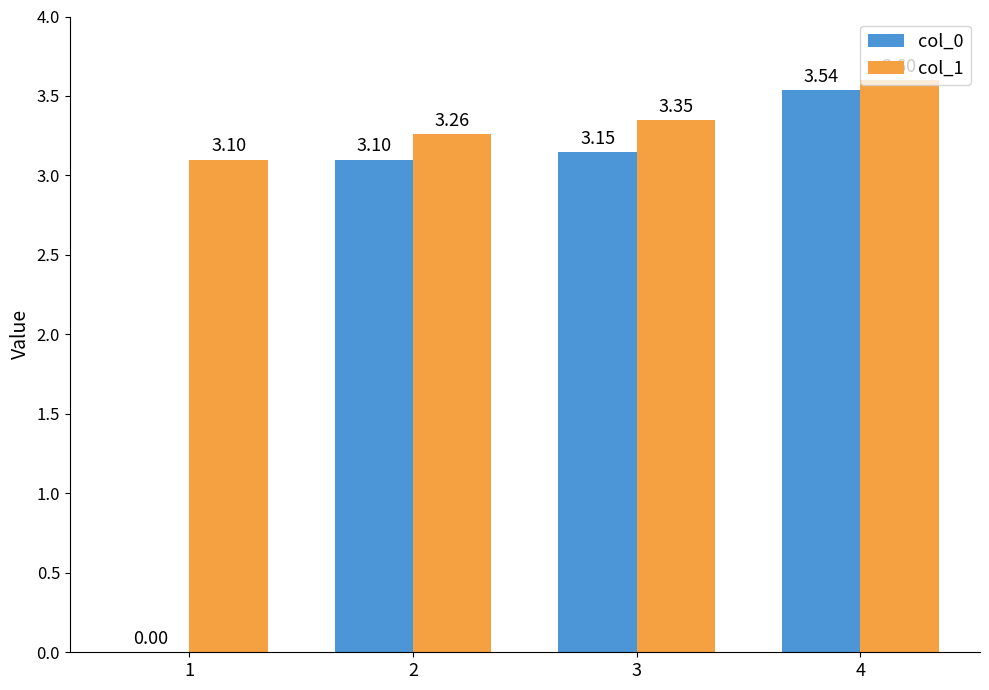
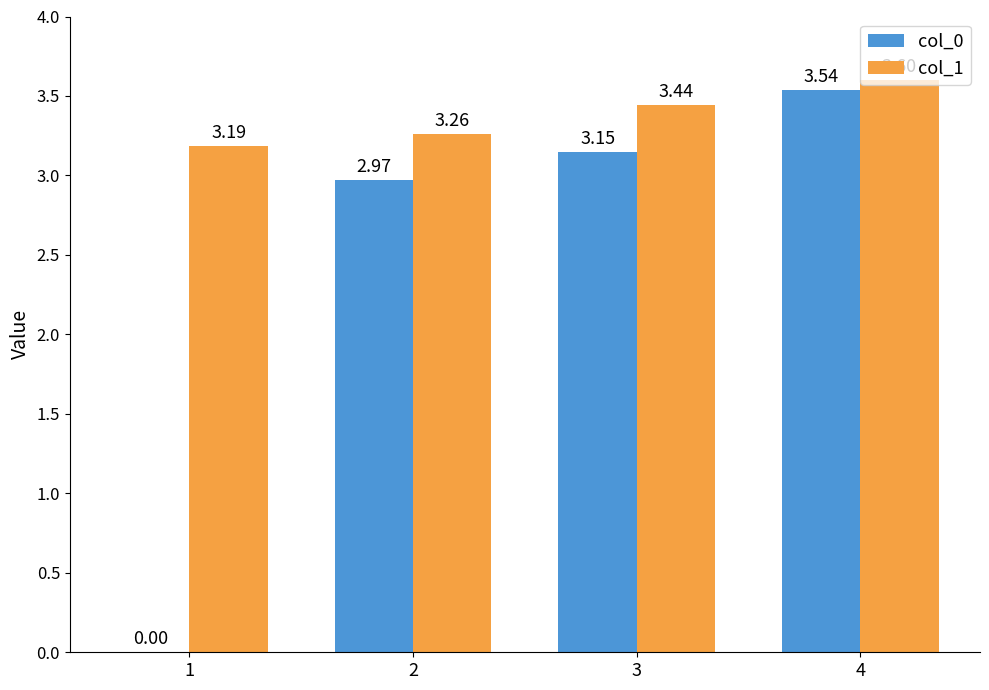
  {
    "col_0": {
      "1": 0.00,
-     "2": 3.10,
+     "2": 2.97,
      "3": 3.15,
      "4": 3.54
    },
    "col_1": {
-     "1": 3.10,
+     "1": 3.19,
      "2": 3.26,
-     "3": 3.35
+     "3": 3.44
    }
  }
